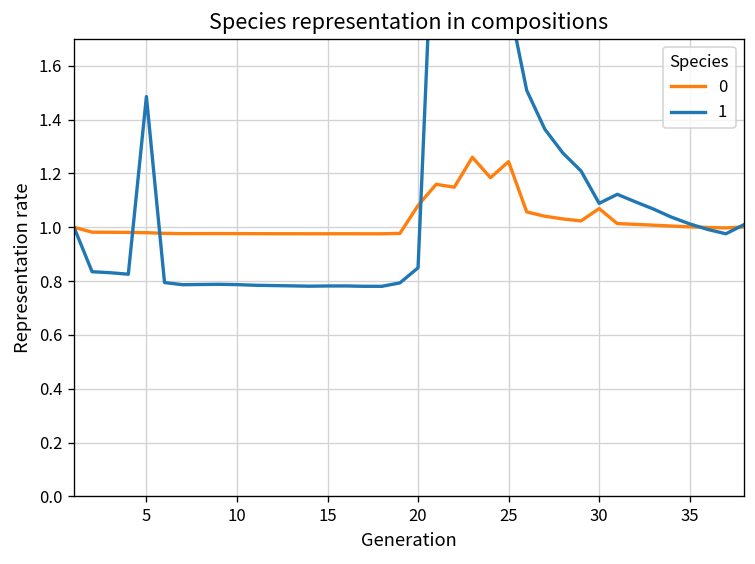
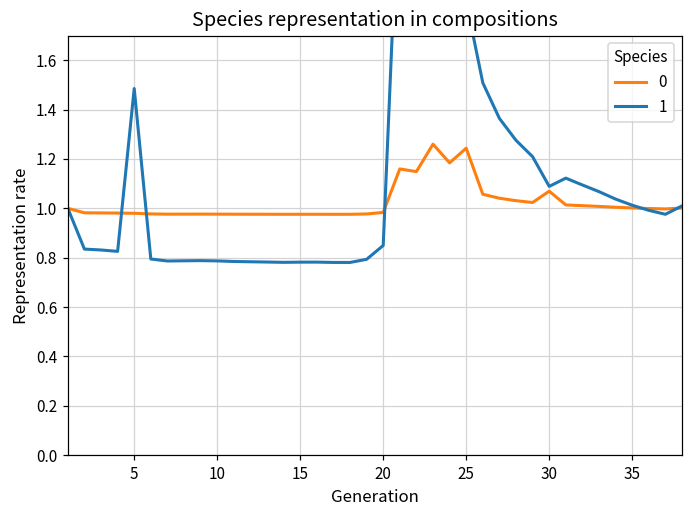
  {
    "0": {
      "5": 0.98,
      "10": 0.98,
      "15": 0.98,
-     "20": 1.08,
+     "20": 0.98,
      "25": 1.24,
      "30": 1.07
    },
    "1": {
      "5": 1.49,
      "10": 0.79,
      "15": 0.78,
      "20": 0.85,
      "30": 1.09
    }
  }
